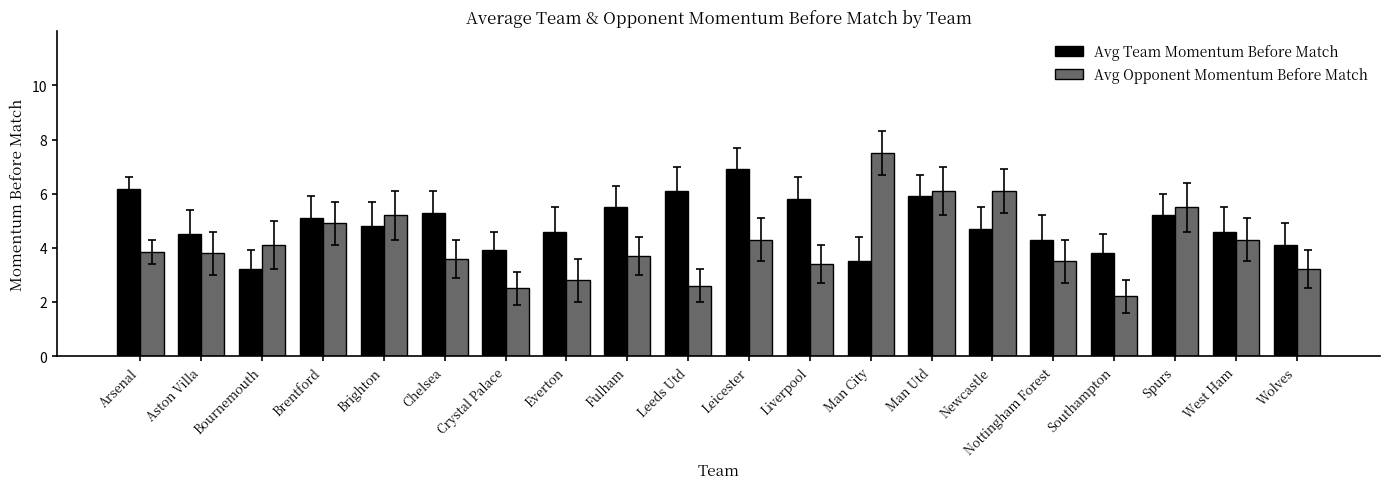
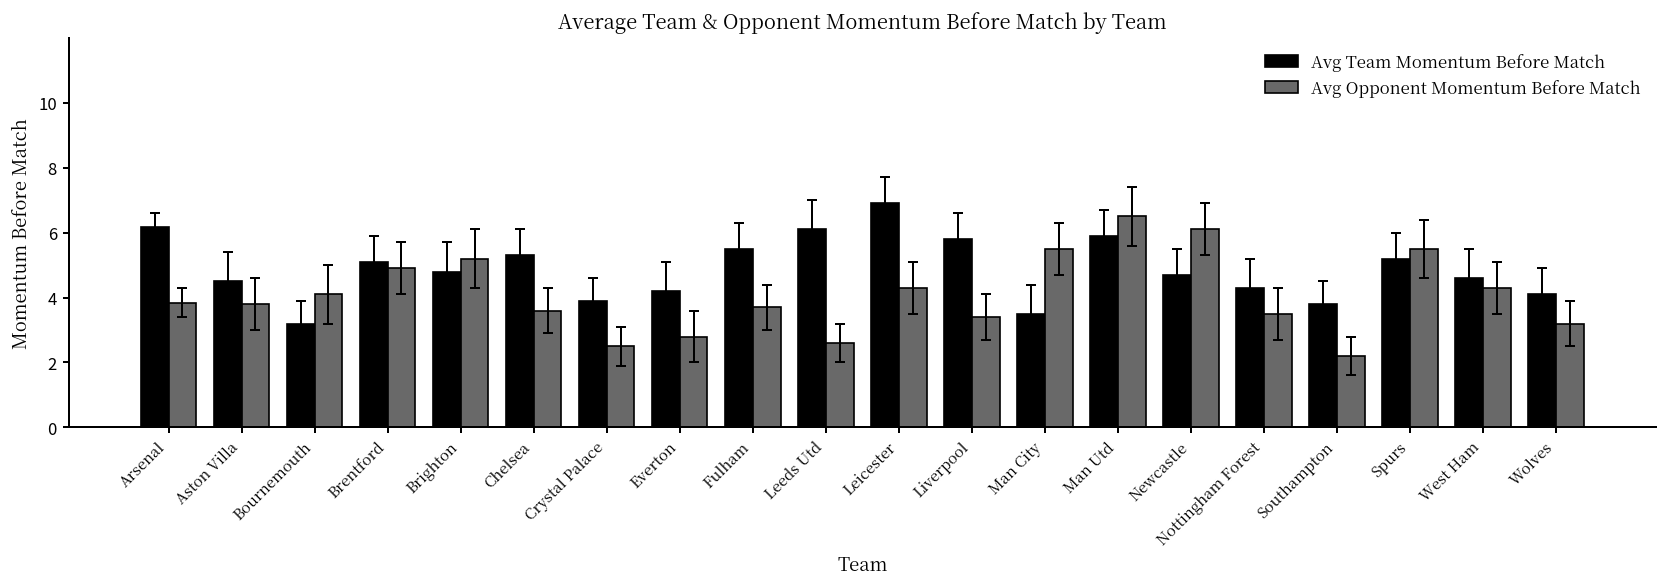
  {
    "Avg Team Momentum Before Match": {
      "Arsenal": 6.2,
      "Aston Villa": 4.5,
      "Bournemouth": 3.2,
      "Brentford": 5.1,
      "Brighton": 4.8,
      "Chelsea": 5.3,
      "Crystal Palace": 3.9,
-     "Everton": 4.6,
+     "Everton": 4.2,
      "Fulham": 5.5,
      "Leeds Utd": 6.1,
      "Leicester": 6.9,
      "Liverpool": 5.8,
      "Man City": 3.5,
      "Man Utd": 5.9,
      "Newcastle": 4.7,
      "Nottingham Forest": 4.3,
      "Southampton": 3.8,
      "Spurs": 5.2,
      "West Ham": 4.6,
      "Wolves": 4.1
    },
    "Avg Opponent Momentum Before Match": {
      "Arsenal": 3.8,
      "Aston Villa": 3.8,
      "Bournemouth": 4.1,
      "Brentford": 4.9,
      "Brighton": 5.2,
      "Chelsea": 3.6,
      "Crystal Palace": 2.5,
      "Everton": 2.8,
      "Fulham": 3.7,
      "Leeds Utd": 2.6,
      "Leicester": 4.3,
      "Liverpool": 3.4,
-     "Man City": 7.5,
-     "Man Utd": 6.1,
+     "Man City": 5.5,
+     "Man Utd": 6.5,
      "Newcastle": 6.1,
      "Nottingham Forest": 3.5,
      "Southampton": 2.2,
      "Spurs": 5.5,
      "West Ham": 4.3,
      "Wolves": 3.2
    }
  }
